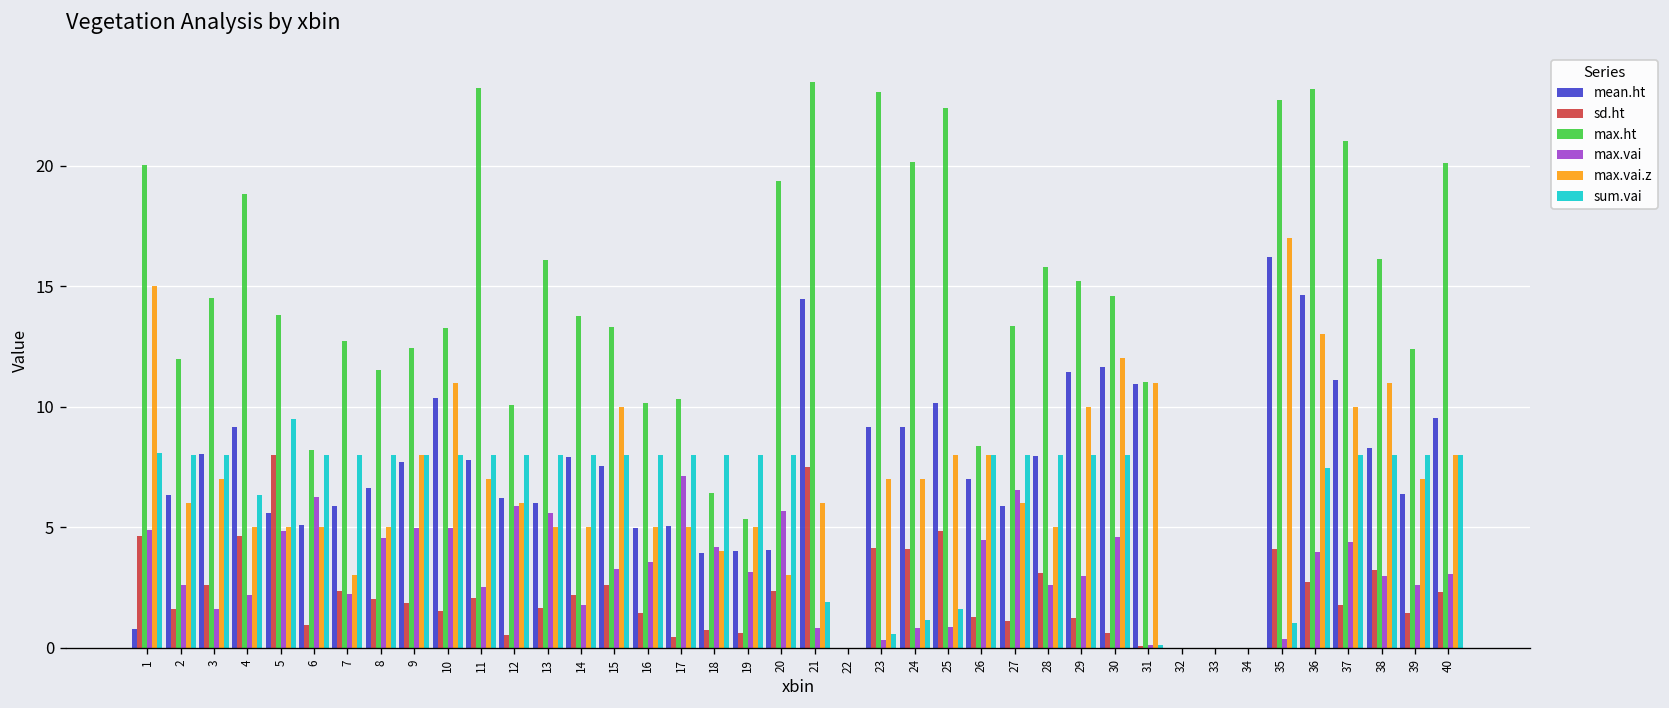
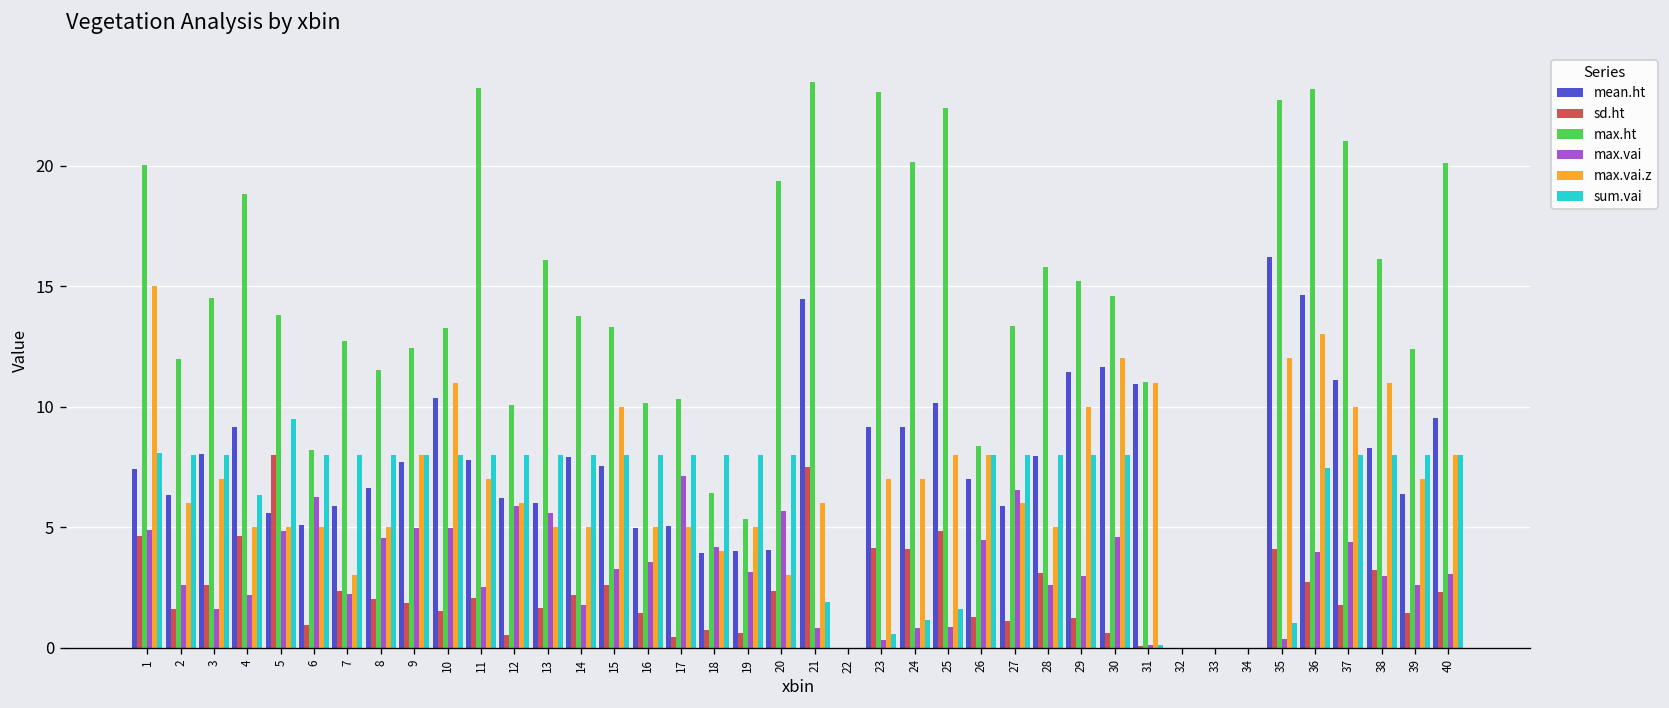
  {
    "mean.ht": {
-     "1": 0.8,
+     "1": 7.4,
      "2": 6.3,
      "3": 8.0,
      "4": 9.2,
      "5": 5.6,
      "6": 5.1,
      "7": 5.9,
      "8": 6.6,
      "9": 7.7,
      "10": 10.3,
      "11": 7.8,
      "12": 6.2,
      "13": 6.0,
      "14": 7.9,
      "15": 7.5,
      "16": 5.0,
      "17": 5.1,
      "18": 3.9,
      "19": 4.0,
      "20": 4.1,
      "21": 14.5,
      "22": 0.0,
      "23": 9.1,
      "24": 9.2,
      "25": 10.2,
      "26": 7.0,
      "27": 5.9,
      "28": 8.0,
      "29": 11.4,
      "30": 11.7,
      "31": 10.9,
      "32": 0.0,
      "33": 0.0,
      "34": 0.0,
      "35": 16.2,
      "36": 14.6,
      "37": 11.1,
      "38": 8.3,
      "39": 6.4,
      "40": 9.5
    },
    "max.vai.z": {
      "1": 15,
      "2": 6,
      "3": 7,
      "4": 5,
      "5": 5,
      "6": 5,
      "7": 3,
      "8": 5,
      "9": 8,
      "10": 11,
      "11": 7,
      "12": 6,
      "13": 5,
      "14": 5,
      "15": 10,
      "16": 5,
      "17": 5,
      "18": 4,
      "19": 5,
      "20": 3,
      "21": 6,
      "22": 0,
      "23": 7,
      "24": 7,
      "25": 8,
      "26": 8,
      "27": 6,
      "28": 5,
      "29": 10,
      "30": 12,
      "31": 11,
      "32": 0,
      "33": 0,
      "34": 0,
-     "35": 17,
+     "35": 12,
      "36": 13,
      "37": 10,
      "38": 11,
      "39": 7,
      "40": 8
    }
  }
